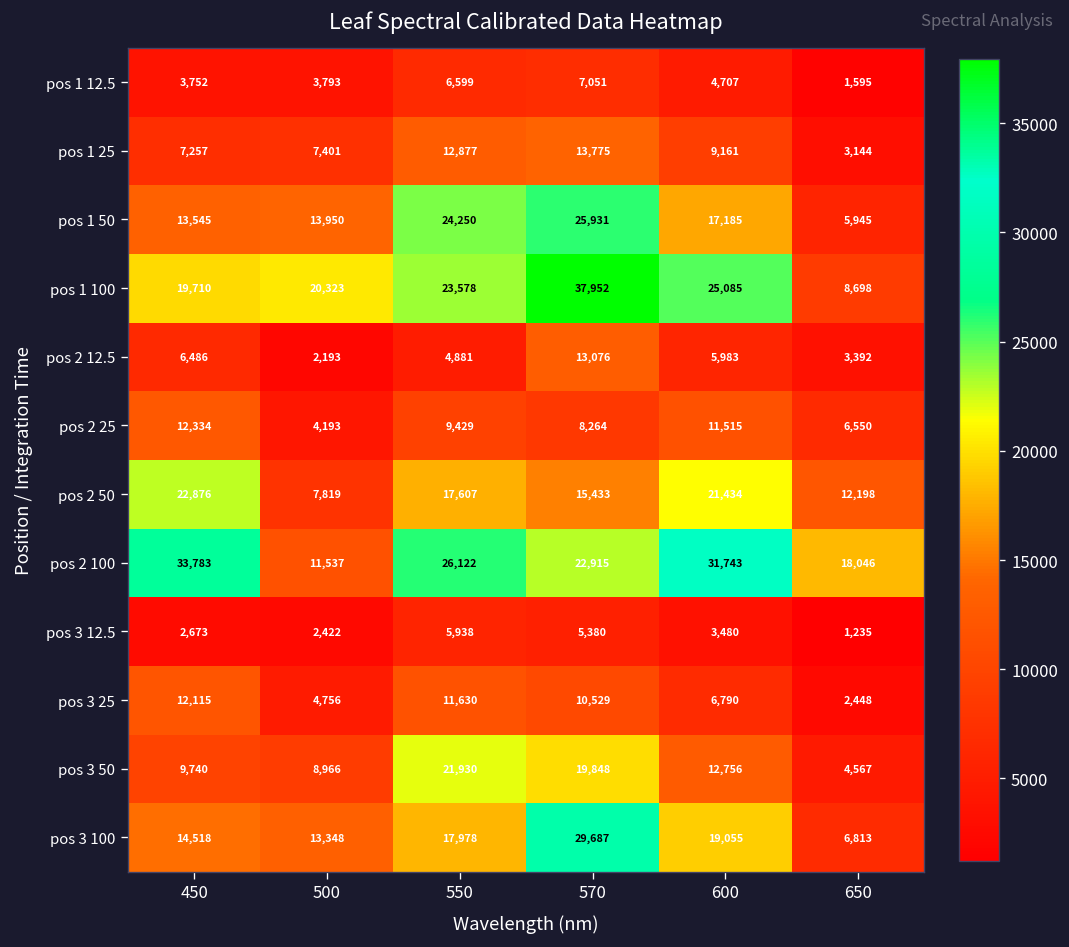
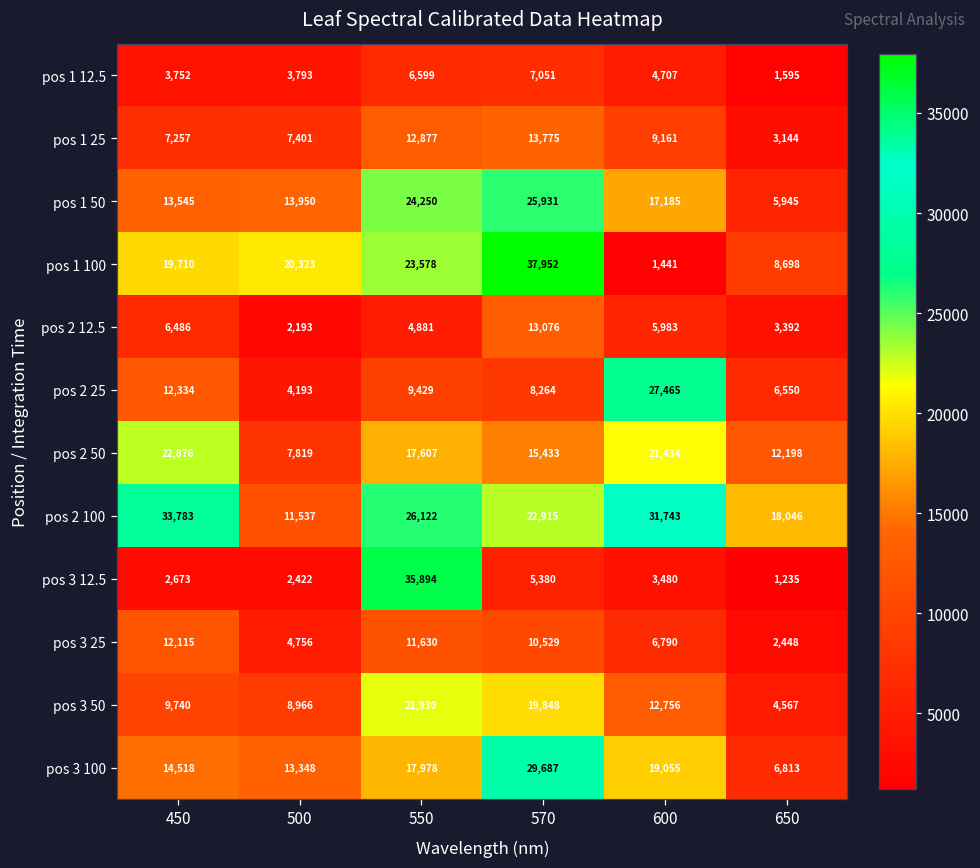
  {
    "pos 1 12.5": {
      "450": "3,752",
      "500": "3,793",
      "550": "6,599",
      "570": "7,051",
      "600": "4,707",
      "650": "1,595"
    },
    "pos 1 25": {
      "450": "7,257",
      "500": "7,401",
      "550": "12,877",
      "570": "13,775",
      "600": "9,161",
      "650": "3,144"
    },
    "pos 1 50": {
      "450": "13,545",
      "500": "13,950",
      "550": "24,250",
      "570": "25,931",
      "600": "17,185",
      "650": "5,945"
    },
    "pos 1 100": {
      "450": "19,710",
      "500": "20,323",
      "550": "23,578",
      "570": "37,952",
-     "600": "25,085",
+     "600": "1,441",
      "650": "8,698"
    },
    "pos 2 12.5": {
      "450": "6,486",
      "500": "2,193",
      "550": "4,881",
      "570": "13,076",
      "600": "5,983",
      "650": "3,392"
    },
    "pos 2 25": {
      "450": "12,334",
      "500": "4,193",
      "550": "9,429",
      "570": "8,264",
-     "600": "11,515",
+     "600": "27,465",
      "650": "6,550"
    },
    "pos 2 50": {
      "450": "22,876",
      "500": "7,819",
      "550": "17,607",
      "570": "15,433",
      "600": "21,434",
      "650": "12,198"
    },
    "pos 2 100": {
      "450": "33,783",
      "500": "11,537",
      "550": "26,122",
      "570": "22,915",
      "600": "31,743",
      "650": "18,046"
    },
    "pos 3 12.5": {
      "450": "2,673",
      "500": "2,422",
-     "550": "5,938",
+     "550": "35,894",
      "570": "5,380",
      "600": "3,480",
      "650": "1,235"
    },
    "pos 3 25": {
      "450": "12,115",
      "500": "4,756",
      "550": "11,630",
      "570": "10,529",
      "600": "6,790",
      "650": "2,448"
    },
    "pos 3 50": {
      "450": "9,740",
      "500": "8,966",
      "550": "21,930",
      "570": "19,848",
      "600": "12,756",
      "650": "4,567"
    },
    "pos 3 100": {
      "450": "14,518",
      "500": "13,348",
      "550": "17,978",
      "570": "29,687",
      "600": "19,055",
      "650": "6,813"
    }
  }
